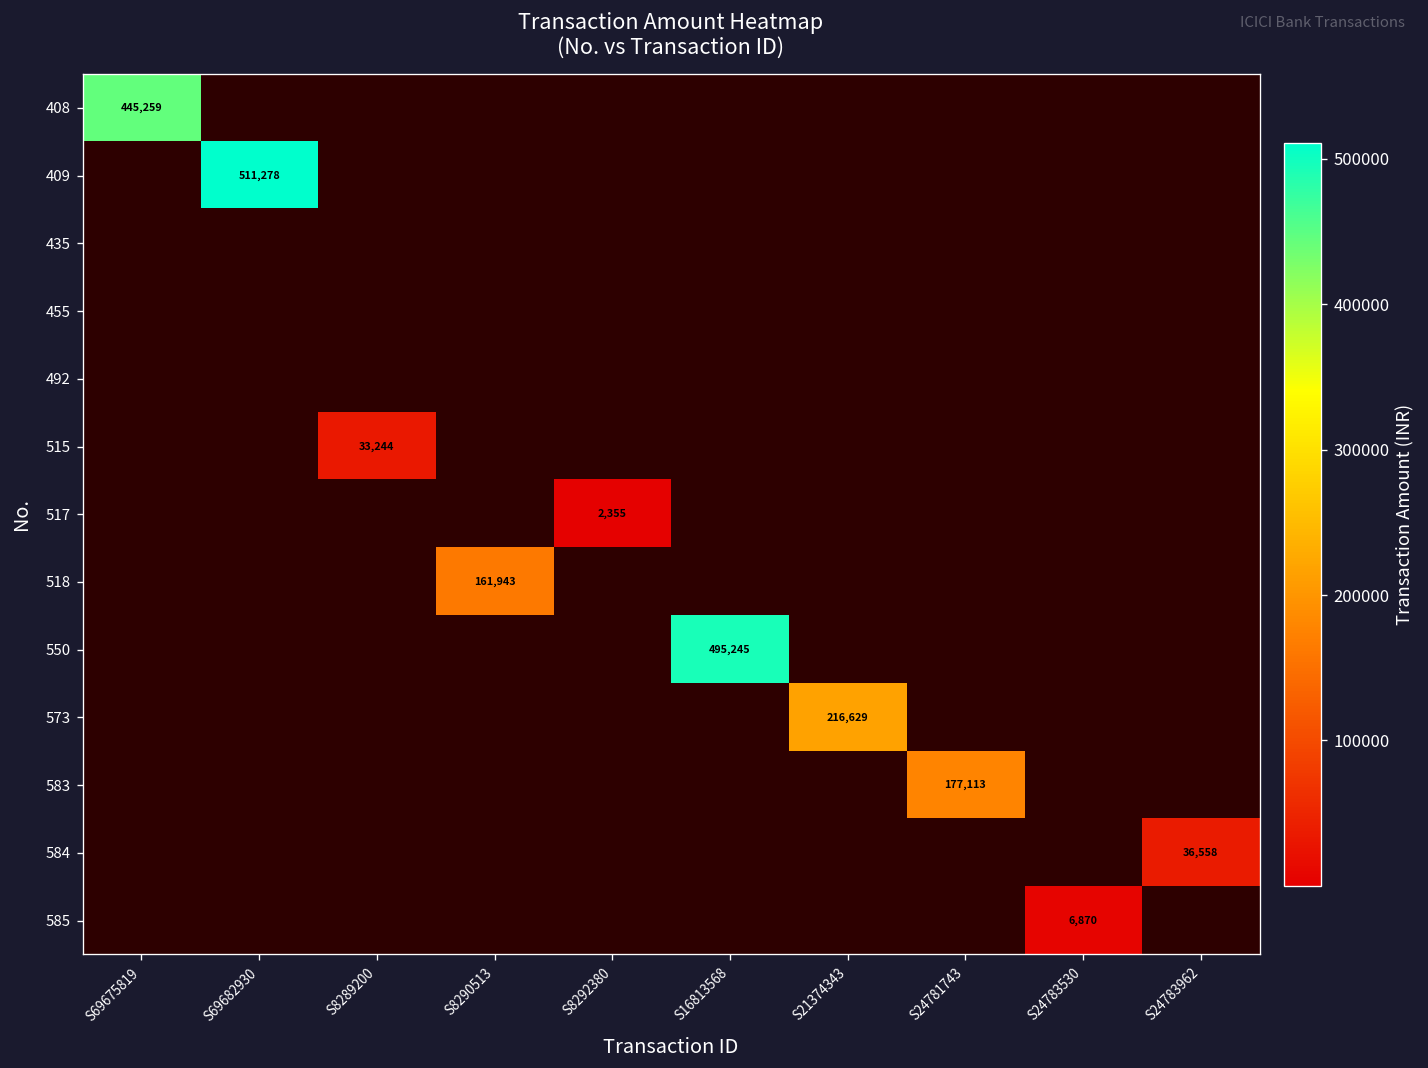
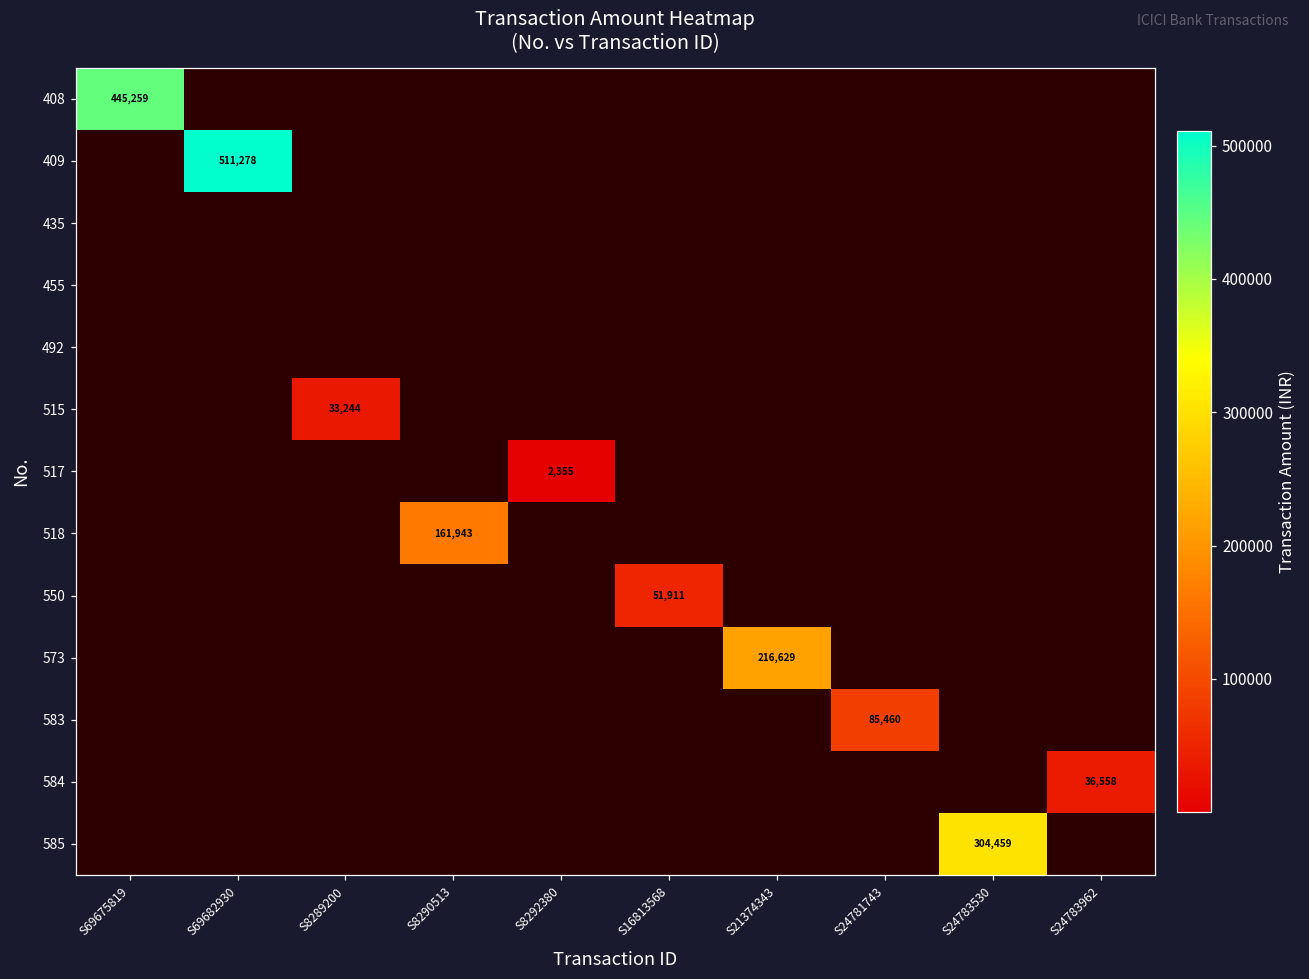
  {
    "408": {
      "S69675819": "445,259"
    },
    "409": {
      "S69682930": "511,278"
    },
    "515": {
      "S8289200": "33,244"
    },
    "517": {
      "S8292380": "2,355"
    },
    "518": {
      "S8290513": "161,943"
    },
    "550": {
-     "S16813568": "495,245"
+     "S16813568": "51,911"
    },
    "573": {
      "S21374343": "216,629"
    },
    "583": {
-     "S24781743": "177,113"
+     "S24781743": "85,460"
    },
    "584": {
      "S24783962": "36,558"
    },
    "585": {
-     "S24783530": "6,870"
+     "S24783530": "304,459"
    }
  }
